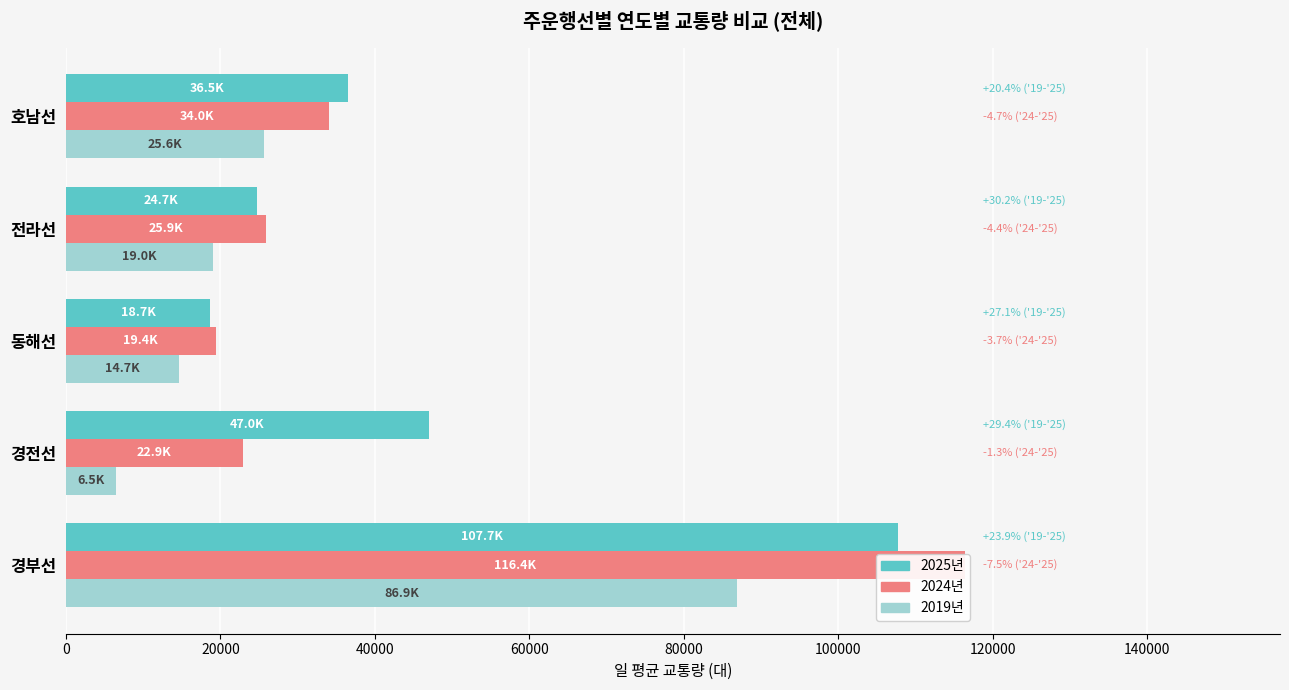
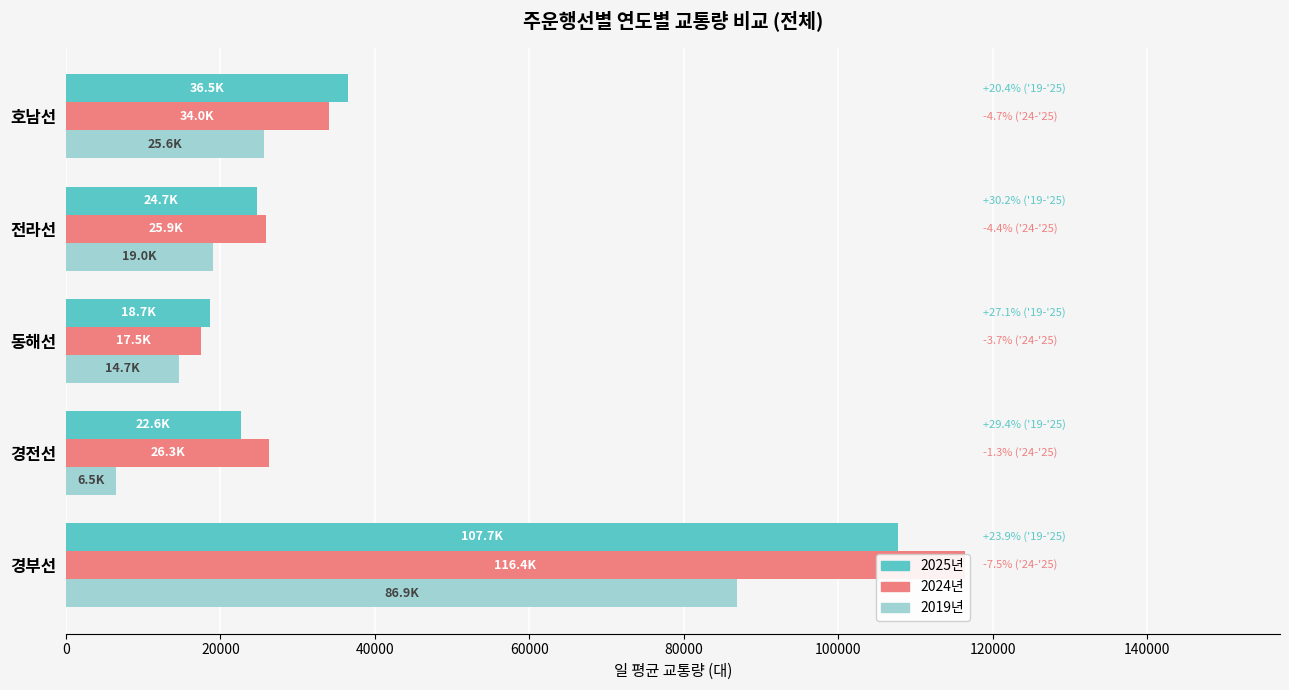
  {
    "2025년": {
      "호남선": "36.5K",
      "전라선": "24.7K",
      "동해선": "18.7K",
-     "경전선": "47.0K",
+     "경전선": "22.6K",
      "경부선": "107.7K"
    },
    "2024년": {
      "호남선": "34.0K",
      "전라선": "25.9K",
-     "동해선": "19.4K",
-     "경전선": "22.9K"
+     "동해선": "17.5K",
+     "경전선": "26.3K"
    },
    "2019년": {
      "호남선": "25.6K",
      "전라선": "19.0K",
      "동해선": "14.7K",
      "경전선": "6.5K",
      "경부선": "86.9K"
    }
  }
